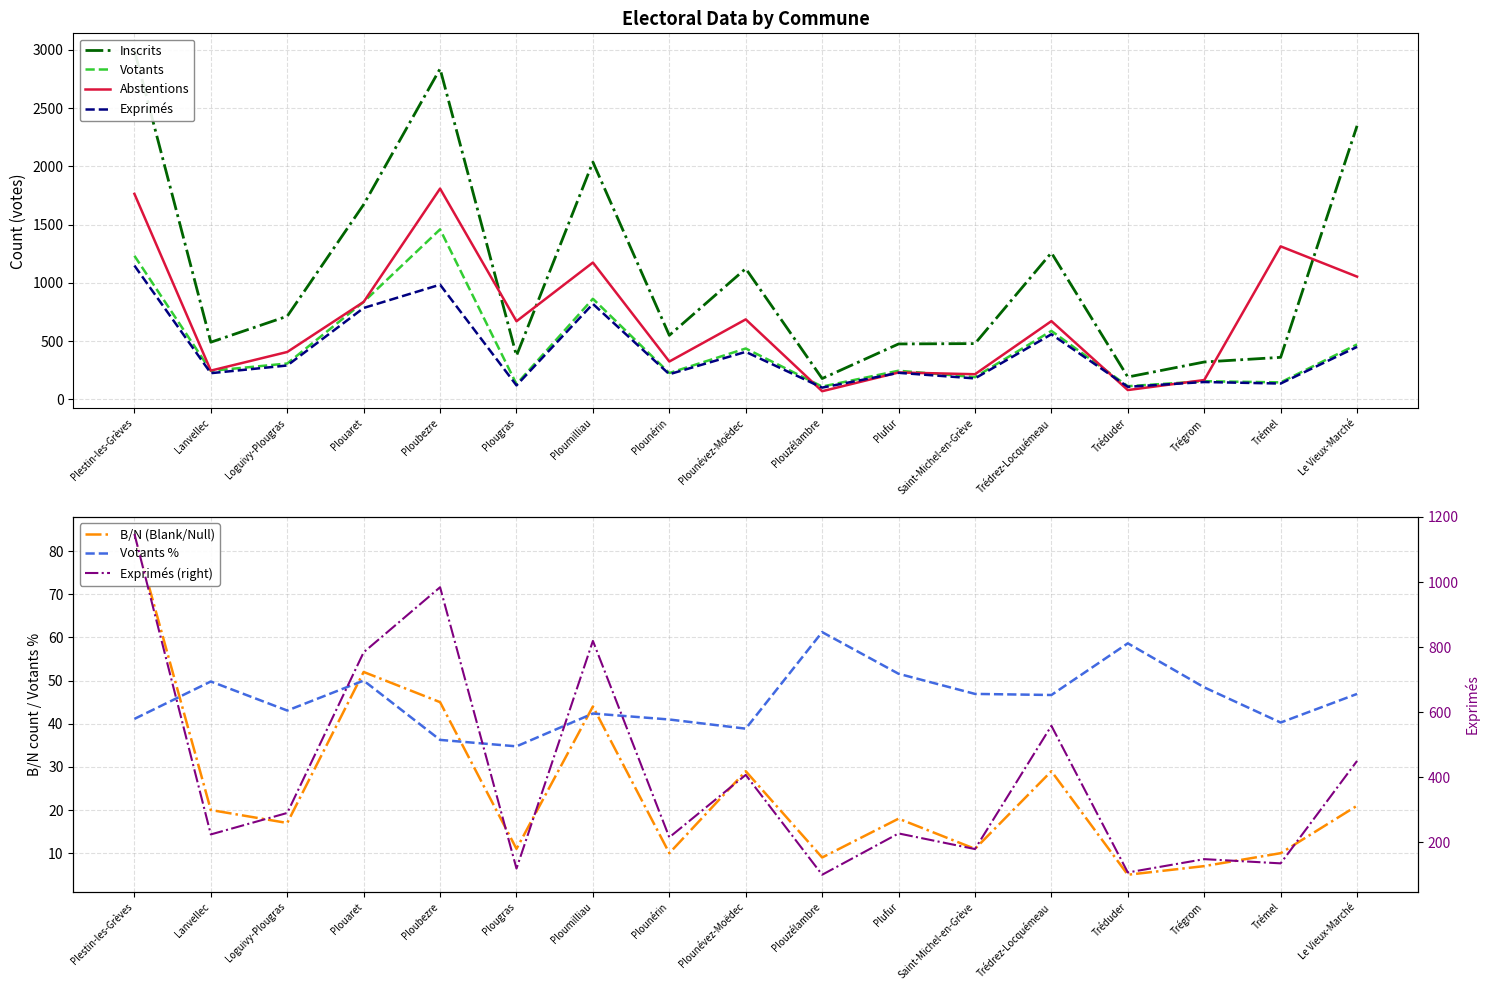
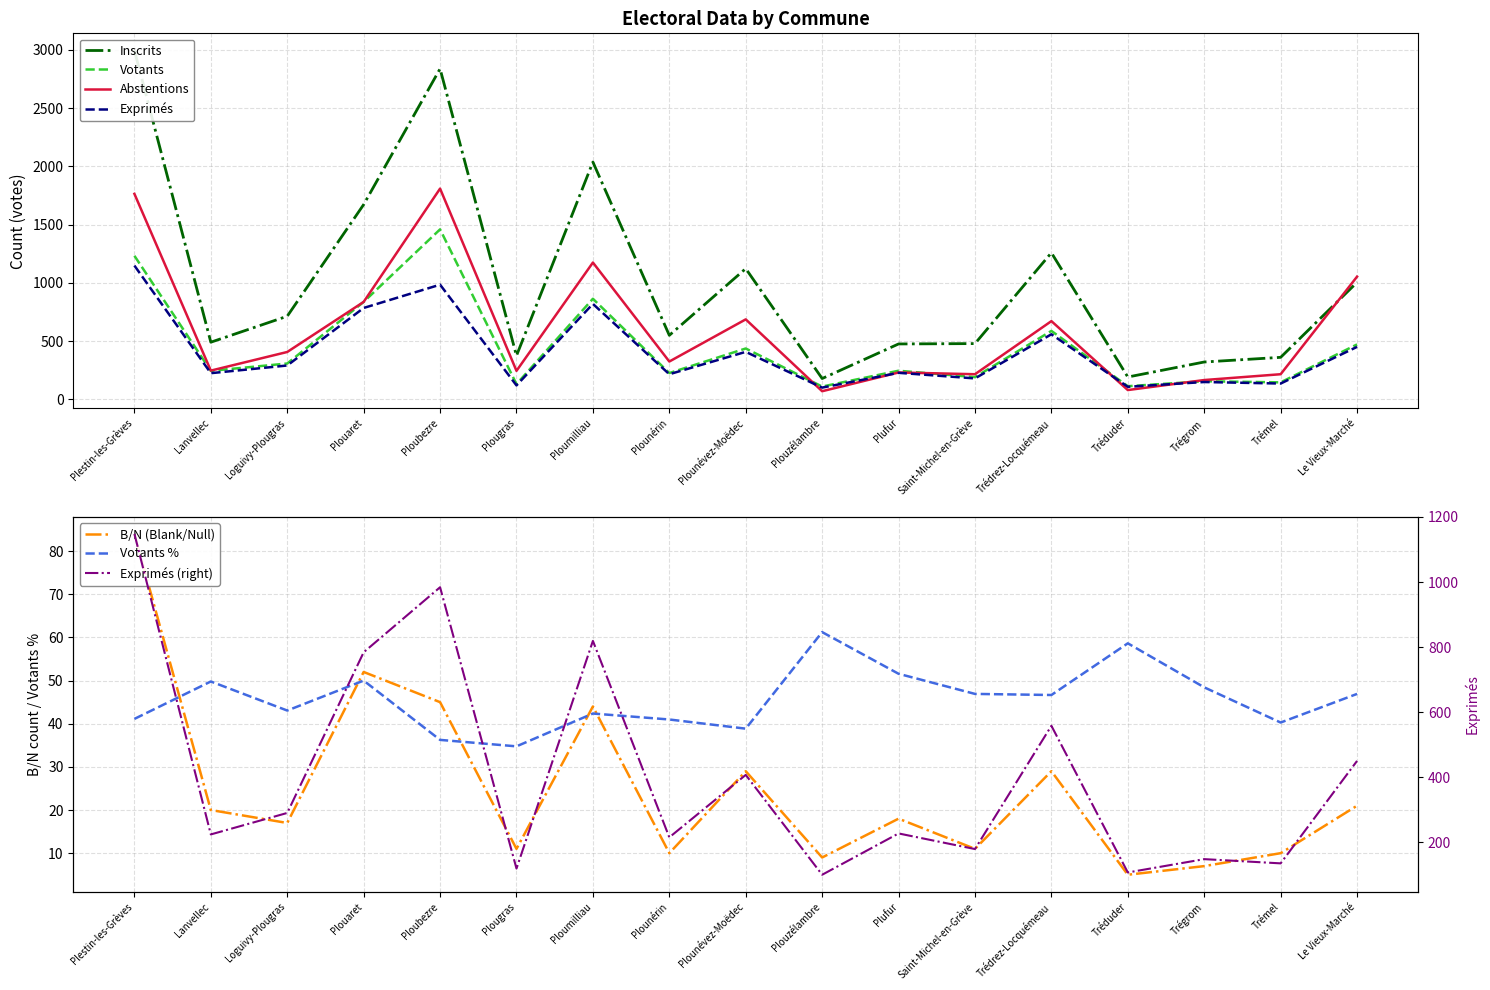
  {
    "Electoral Data by Commune": {
      "Inscrits": {
        "Lanvellec": 490,
        "Loguivy-Plougras": 710,
        "Plouaret": 1670,
        "Ploubezre": 2840,
        "Plougras": 370,
        "Ploumilliau": 2040,
        "Plounérin": 550,
        "Plounévez-Moëdec": 1120,
        "Plouzélambre": 180,
        "Plufur": 480,
        "Saint-Michel-en-Grève": 480,
        "Trédrez-Locquémeau": 1260,
        "Tréduder": 190,
        "Trégrom": 320,
        "Trémel": 360,
-       "Le Vieux-Marché": 2350
+       "Le Vieux-Marché": 1000
      },
      "Votants": {
        "Plestin-les-Grèves": 1230,
        "Ploubezre": 1460,
        "Ploumilliau": 860,
        "Plounévez-Moëdec": 440,
        "Trédrez-Locquémeau": 590
      },
      "Abstentions": {
        "Plestin-les-Grèves": 1760,
        "Loguivy-Plougras": 410,
        "Ploubezre": 1810,
-       "Plougras": 670,
+       "Plougras": 240,
        "Ploumilliau": 1170,
        "Plounérin": 320,
        "Plounévez-Moëdec": 690,
        "Plouzélambre": 70,
        "Saint-Michel-en-Grève": 220,
        "Trédrez-Locquémeau": 670,
        "Tréduder": 80,
-       "Trémel": 1310,
+       "Trémel": 220,
        "Le Vieux-Marché": 1050
      },
      "Exprimés": {
        "Plestin-les-Grèves": 1150,
        "Plouaret": 780,
        "Ploubezre": 980,
        "Ploumilliau": 820,
        "Plounévez-Moëdec": 410,
        "Trédrez-Locquémeau": 560
      }
    }
  }
